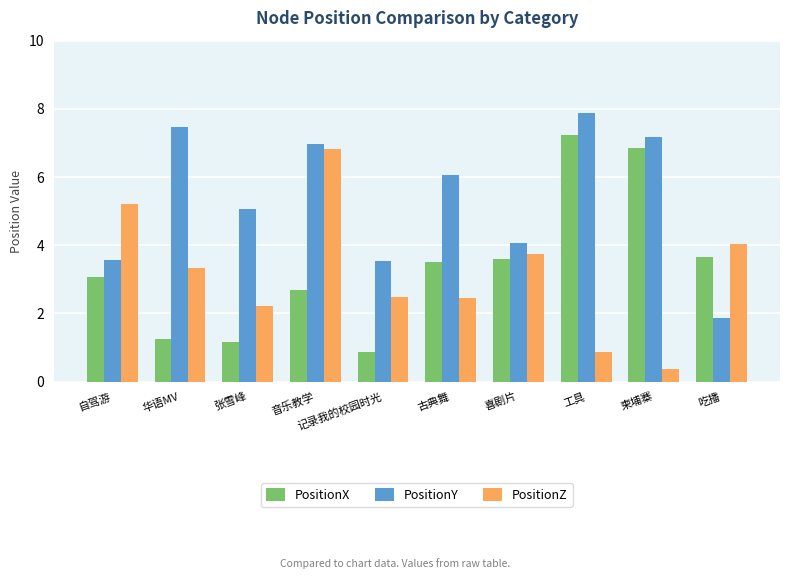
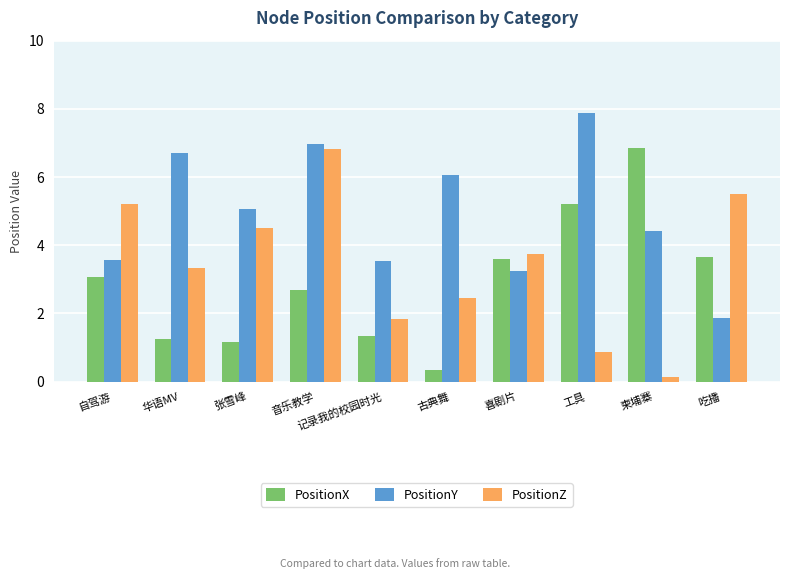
  {
    "PositionX": {
      "自驾游": 3.1,
      "华语MV": 1.2,
      "张雪峰": 1.2,
      "音乐教学": 2.7,
-     "记录我的校园时光": 0.9,
-     "古典舞": 3.5,
+     "记录我的校园时光": 1.3,
+     "古典舞": 0.3,
      "喜剧片": 3.6,
-     "工具": 7.2,
+     "工具": 5.2,
      "柬埔寨": 6.8,
      "吃播": 3.7
    },
    "PositionY": {
      "自驾游": 3.6,
-     "华语MV": 7.5,
+     "华语MV": 6.7,
      "张雪峰": 5.1,
      "音乐教学": 7.0,
      "记录我的校园时光": 3.5,
      "古典舞": 6.0,
-     "喜剧片": 4.1,
+     "喜剧片": 3.2,
      "工具": 7.9,
-     "柬埔寨": 7.2,
+     "柬埔寨": 4.4,
      "吃播": 1.9
    },
    "PositionZ": {
      "自驾游": 5.2,
      "华语MV": 3.3,
-     "张雪峰": 2.2,
+     "张雪峰": 4.5,
      "音乐教学": 6.8,
-     "记录我的校园时光": 2.5,
+     "记录我的校园时光": 1.8,
      "古典舞": 2.4,
      "喜剧片": 3.7,
      "工具": 0.9,
-     "柬埔寨": 0.4,
-     "吃播": 4.0
+     "柬埔寨": 0.1,
+     "吃播": 5.5
    }
  }
